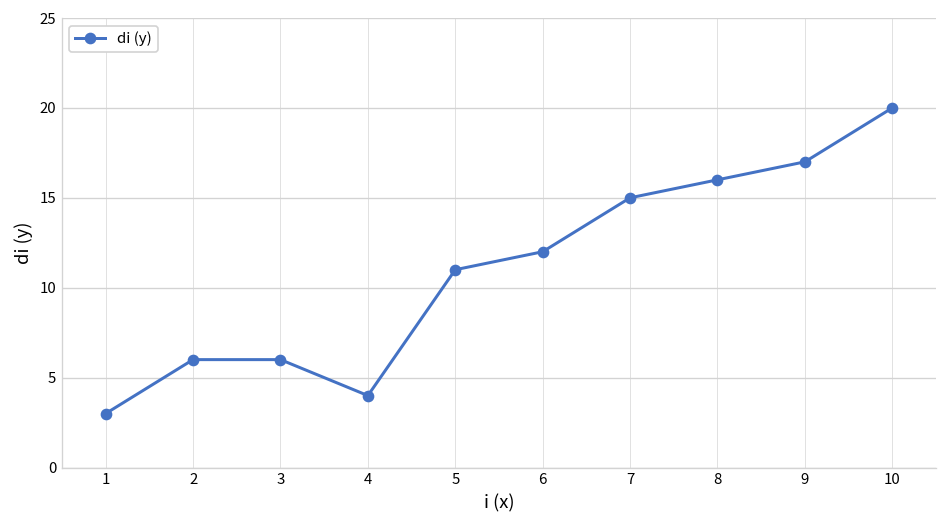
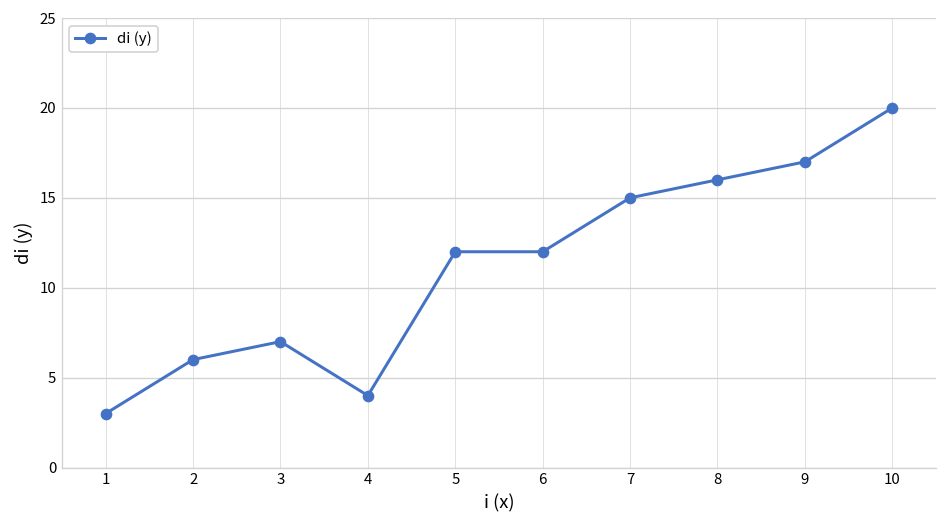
  {
    "1": 3,
    "2": 6,
-   "3": 6,
+   "3": 7,
    "4": 4,
-   "5": 11,
+   "5": 12,
    "6": 12,
    "7": 15,
    "8": 16,
    "9": 17,
    "10": 20
  }
